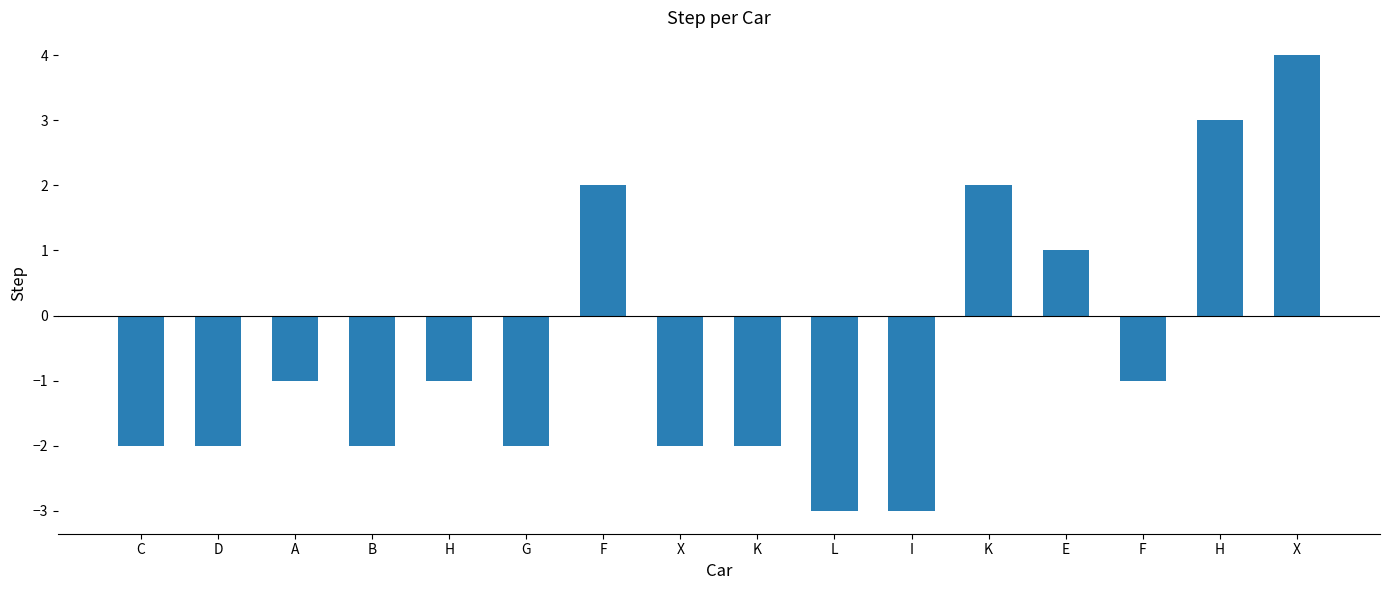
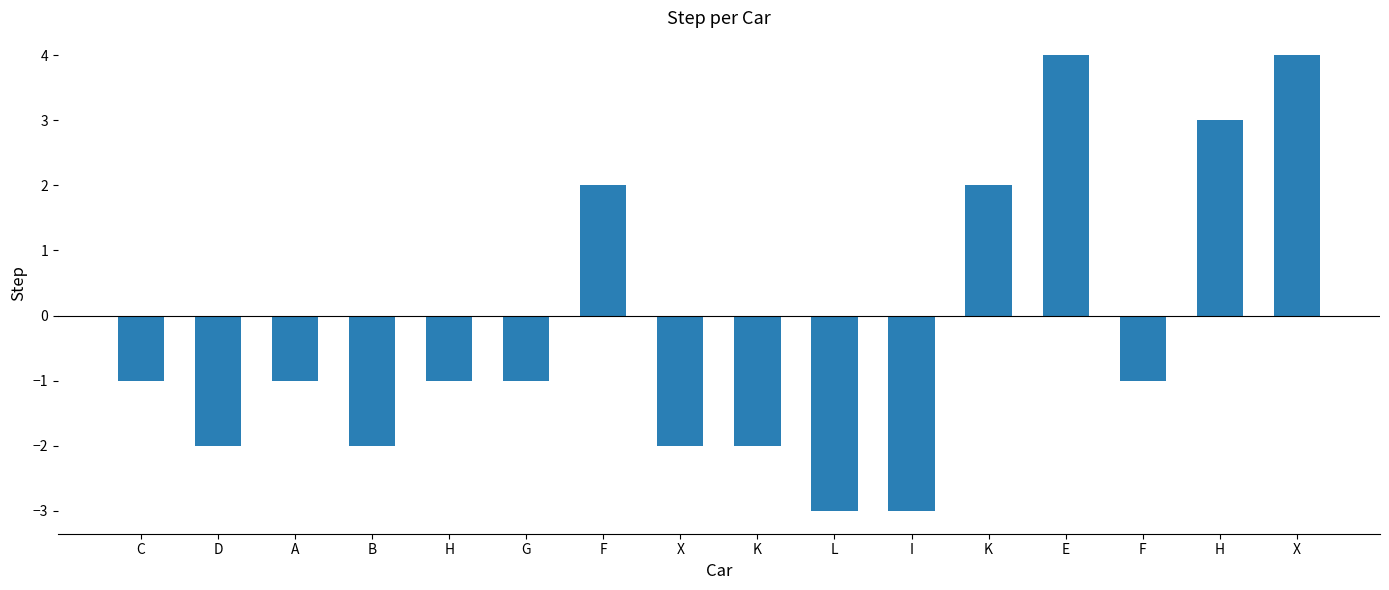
  {
-   "C": -2,
+   "C": -1,
    "D": -2,
    "A": -1,
    "B": -2,
-   "G": -2,
+   "G": -1,
    "L": -3,
    "I": -3,
-   "E": 1
+   "E": 4
  }
